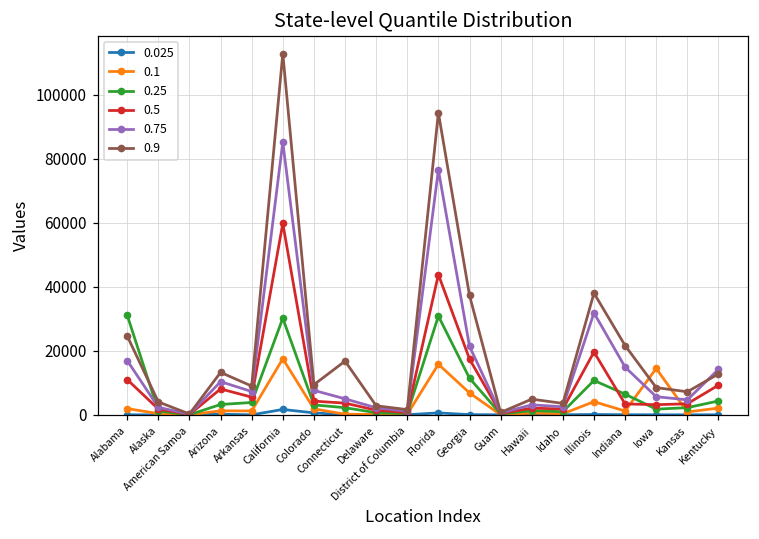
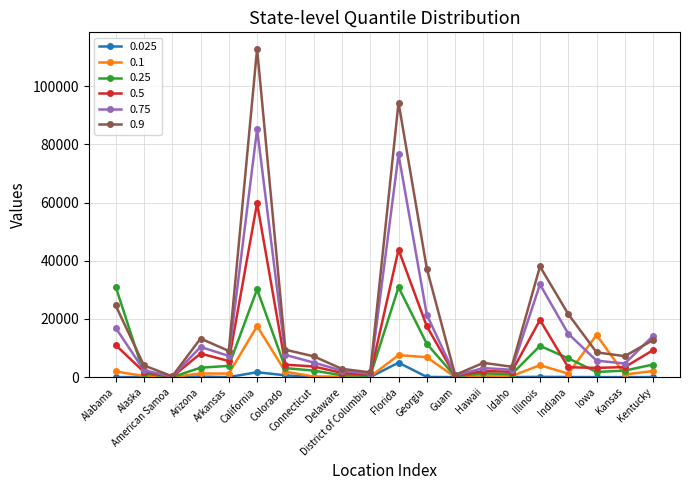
  {
    "0.025": {
      "Alabama": 0,
      "Arizona": 0,
      "Arkansas": 0,
      "California": 2000,
      "Colorado": 1000,
-     "Florida": 1000,
+     "Florida": 5000,
      "Georgia": 0,
      "Illinois": 0,
      "Indiana": 0,
      "Iowa": 0,
      "Kansas": 0,
      "Kentucky": 0
    },
    "0.1": {
      "Alabama": 2000,
      "Arizona": 1000,
      "Arkansas": 1000,
      "California": 18000,
      "Colorado": 2000,
-     "Florida": 16000,
+     "Florida": 8000,
      "Georgia": 7000,
      "Illinois": 4000,
      "Indiana": 1000,
      "Iowa": 14000,
      "Kansas": 1000,
      "Kentucky": 2000
    },
    "0.25": {
      "Alabama": 31000,
      "Arizona": 3000,
      "Arkansas": 4000,
      "California": 30000,
      "Colorado": 3000,
      "Connecticut": 2000,
      "Florida": 31000,
      "Georgia": 11000,
      "Illinois": 11000,
      "Indiana": 6000,
      "Iowa": 2000,
      "Kansas": 2000,
      "Kentucky": 4000
    },
    "0.5": {
      "Alabama": 11000,
      "Arizona": 8000,
      "Arkansas": 6000,
      "California": 60000,
      "Colorado": 4000,
      "Connecticut": 4000,
      "Florida": 44000,
      "Georgia": 17000,
      "Illinois": 20000,
      "Indiana": 3000,
      "Iowa": 3000,
      "Kansas": 3000,
      "Kentucky": 9000
    },
    "0.75": {
      "Alabama": 17000,
      "Arizona": 10000,
      "Arkansas": 7000,
      "California": 85000,
      "Colorado": 8000,
      "Connecticut": 5000,
      "Florida": 77000,
      "Georgia": 21000,
      "Hawaii": 3000,
      "Illinois": 32000,
      "Indiana": 15000,
      "Iowa": 6000,
      "Kansas": 5000,
      "Kentucky": 14000
    },
    "0.9": {
      "Alabama": 25000,
      "Alaska": 4000,
      "Arizona": 13000,
      "Arkansas": 9000,
      "California": 113000,
      "Colorado": 9000,
-     "Connecticut": 17000,
+     "Connecticut": 7000,
      "Florida": 94000,
      "Georgia": 37000,
      "Hawaii": 5000,
      "Idaho": 4000,
      "Illinois": 38000,
      "Indiana": 22000,
      "Iowa": 9000,
      "Kansas": 7000,
      "Kentucky": 13000
    }
  }
